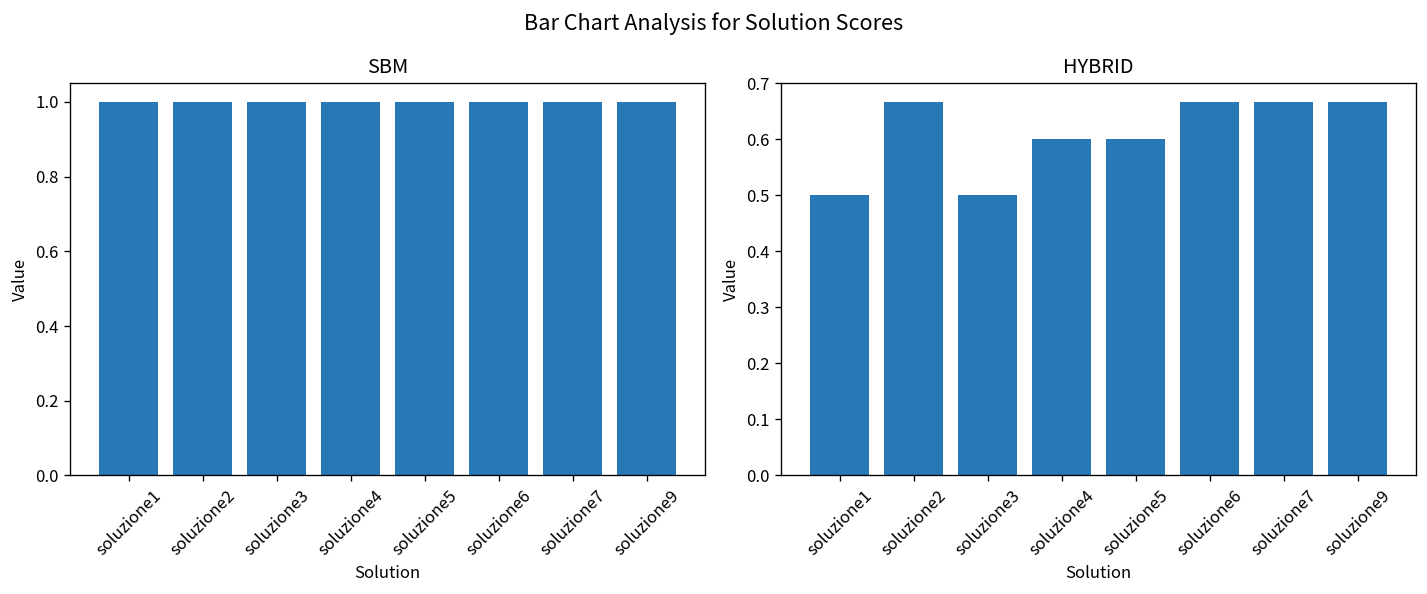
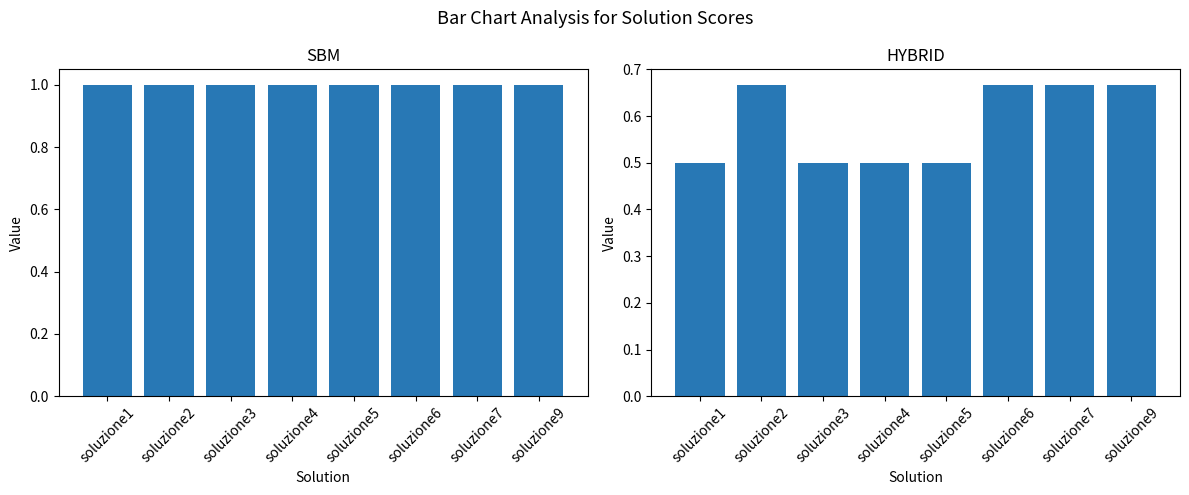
  {
    "SBM": {
      "soluzione1": 1.00,
      "soluzione2": 1.00,
      "soluzione3": 1.00,
      "soluzione4": 1.00,
      "soluzione5": 1.00,
      "soluzione6": 1.00,
      "soluzione7": 1.00,
      "soluzione9": 1.00
    },
    "HYBRID": {
      "soluzione1": 0.5,
      "soluzione2": 0.67,
      "soluzione3": 0.5,
-     "soluzione4": 0.6,
-     "soluzione5": 0.6,
+     "soluzione4": 0.5,
+     "soluzione5": 0.5,
      "soluzione6": 0.67,
      "soluzione7": 0.67,
      "soluzione9": 0.67
    }
  }
